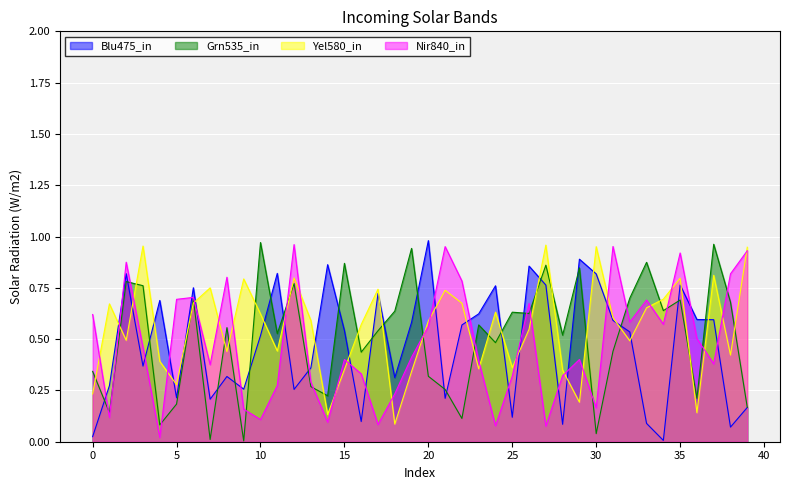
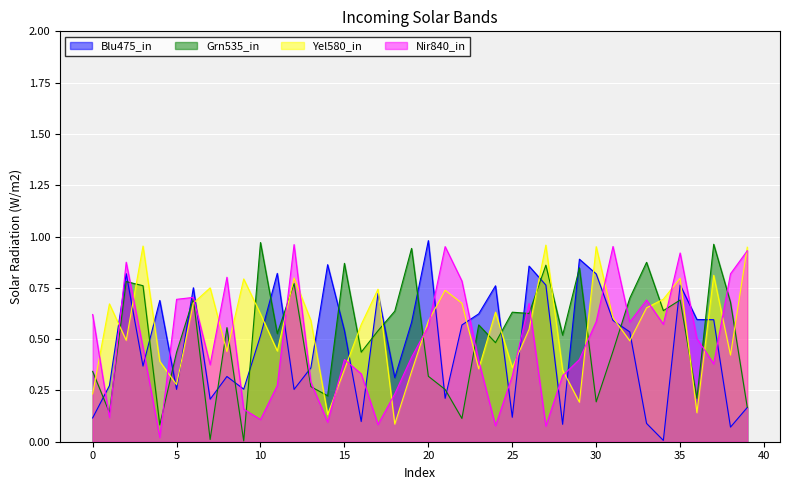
  {
    "Blu475_in": {
-     "0": 0.02,
-     "5": 0.21,
+     "0": 0.12,
+     "5": 0.26,
      "10": 0.52,
      "15": 0.54,
      "20": 0.98,
      "25": 0.12,
      "30": 0.82,
      "35": 0.76
    },
    "Grn535_in": {
      "0": 0.34,
-     "5": 0.18,
+     "5": 0.44,
      "10": 0.97,
      "15": 0.87,
      "20": 0.32,
      "25": 0.63,
-     "30": 0.04,
+     "30": 0.19,
      "35": 0.69
    },
    "Yel580_in": {
      "0": 0.23,
      "5": 0.28,
      "10": 0.62,
      "15": 0.35,
      "20": 0.59,
      "25": 0.36,
      "30": 0.95,
      "35": 0.80
    },
    "Nir840_in": {
      "0": 0.62,
      "5": 0.69,
      "10": 0.11,
      "15": 0.40,
      "20": 0.56,
      "25": 0.32,
-     "30": 0.17,
+     "30": 0.59,
      "35": 0.92
    }
  }
